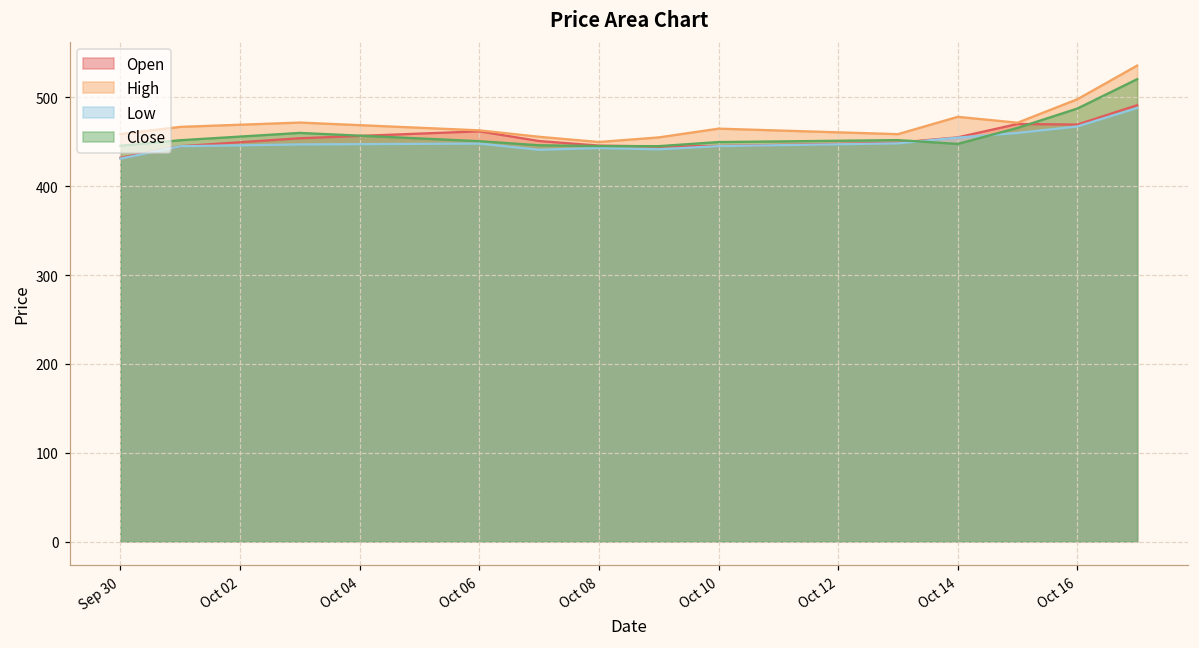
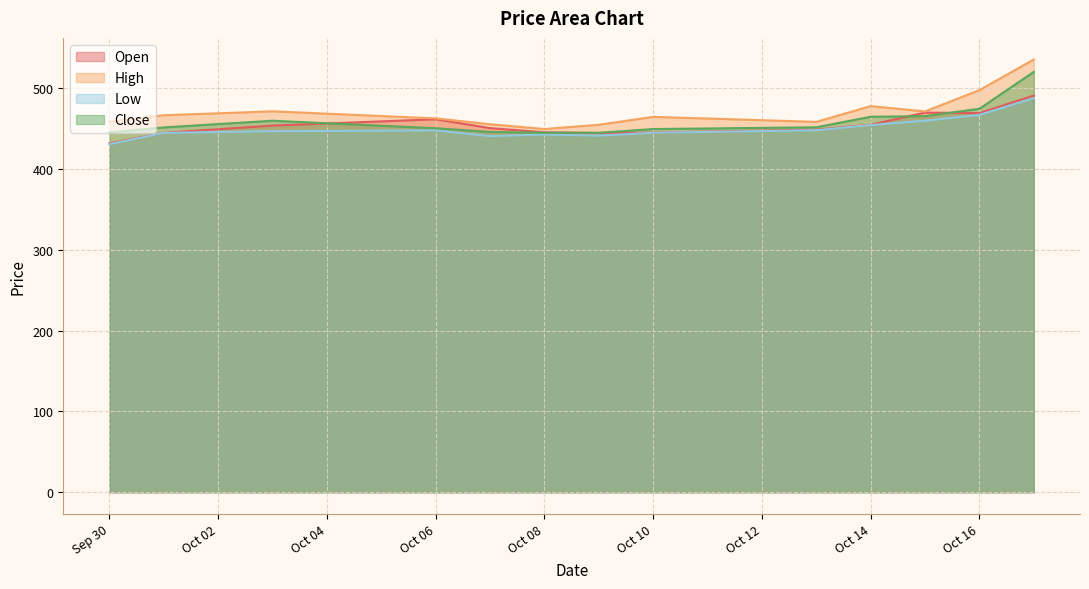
  {
    "Close": {
      "Oct 10": 450,
-     "Oct 14": 450,
-     "Oct 16": 490
+     "Oct 14": 460,
+     "Oct 16": 470
    }
  }
